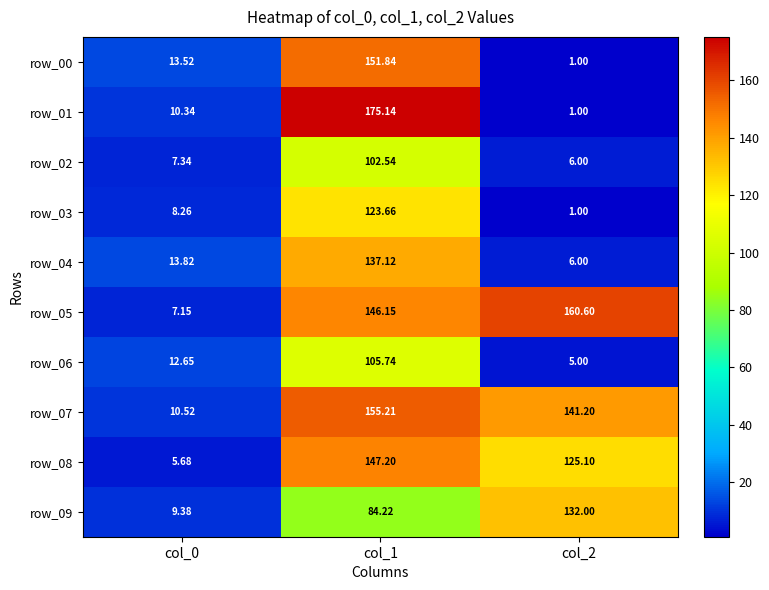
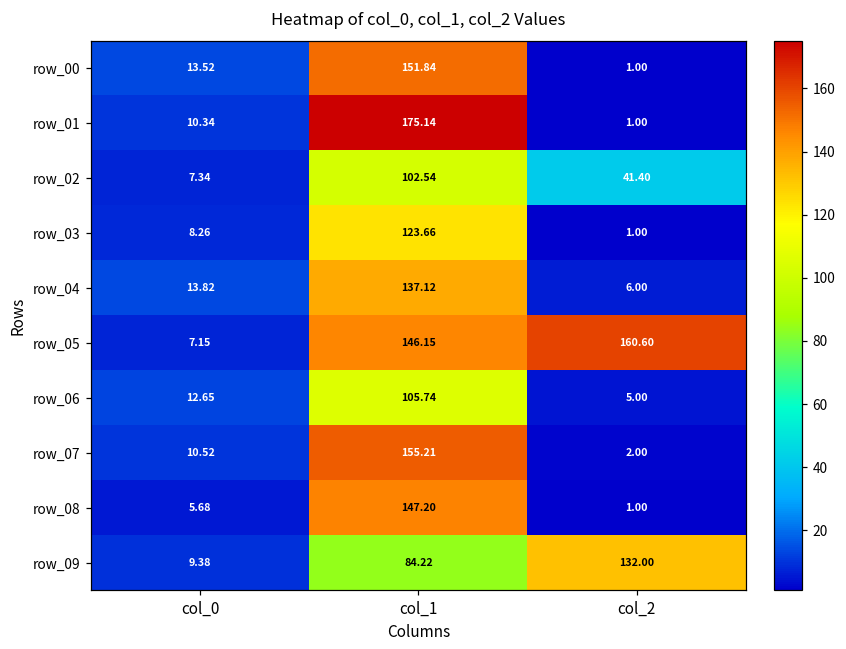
  {
    "row_00": {
      "col_0": 13.52,
      "col_1": 151.84,
      "col_2": 1.00
    },
    "row_01": {
      "col_0": 10.34,
      "col_1": 175.14,
      "col_2": 1.00
    },
    "row_02": {
      "col_0": 7.34,
      "col_1": 102.54,
-     "col_2": 6.00
+     "col_2": 41.40
    },
    "row_03": {
      "col_0": 8.26,
      "col_1": 123.66,
      "col_2": 1.00
    },
    "row_04": {
      "col_0": 13.82,
      "col_1": 137.12,
      "col_2": 6.00
    },
    "row_05": {
      "col_0": 7.15,
      "col_1": 146.15,
      "col_2": 160.60
    },
    "row_06": {
      "col_0": 12.65,
      "col_1": 105.74,
      "col_2": 5.00
    },
    "row_07": {
      "col_0": 10.52,
      "col_1": 155.21,
-     "col_2": 141.20
+     "col_2": 2.00
    },
    "row_08": {
      "col_0": 5.68,
      "col_1": 147.20,
-     "col_2": 125.10
+     "col_2": 1.00
    },
    "row_09": {
      "col_0": 9.38,
      "col_1": 84.22,
      "col_2": 132.00
    }
  }
